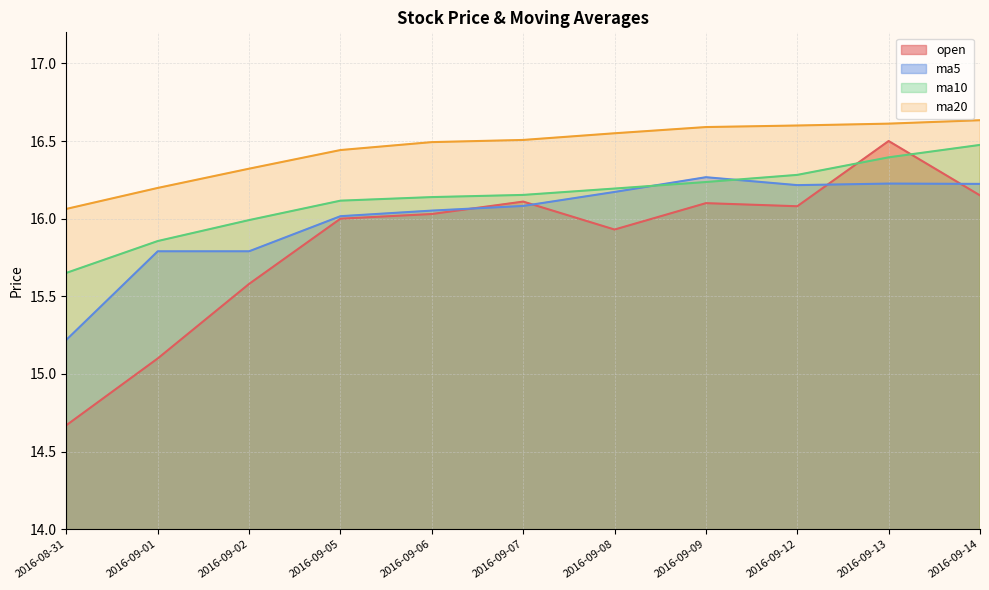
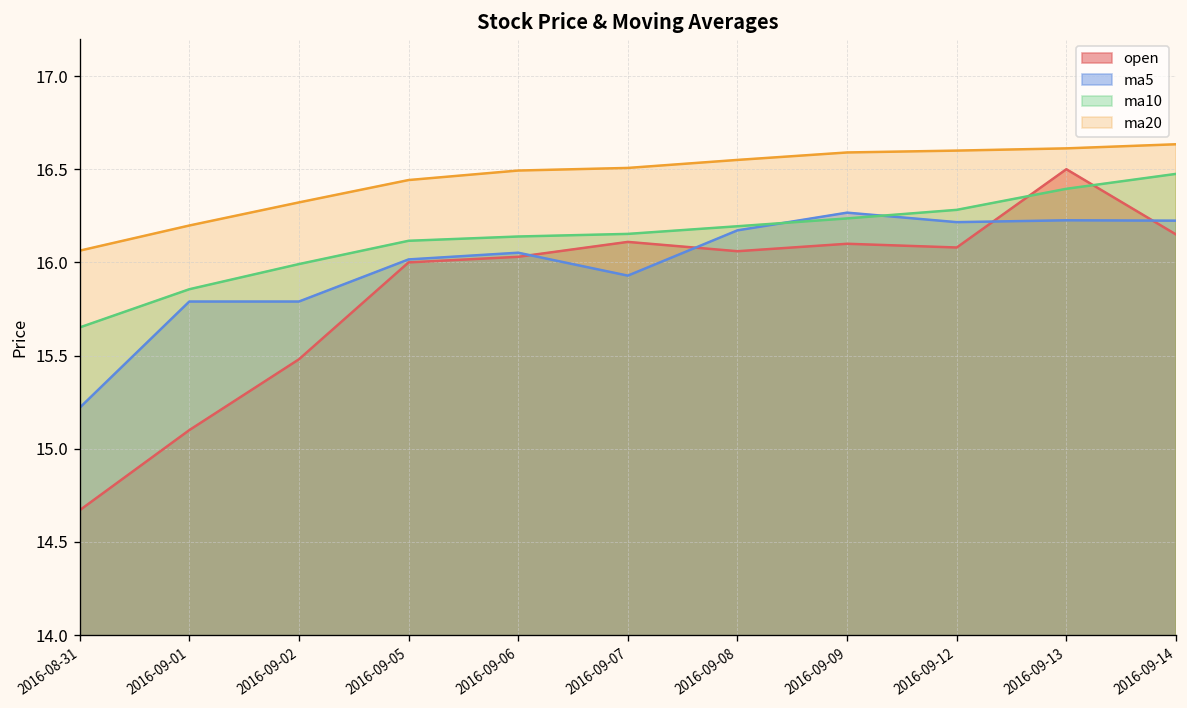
  {
    "open": {
      "2016-08-31": 14.67,
      "2016-09-01": 15.10,
-     "2016-09-02": 15.58,
+     "2016-09-02": 15.48,
      "2016-09-06": 16.03,
      "2016-09-07": 16.11,
-     "2016-09-08": 15.93,
+     "2016-09-08": 16.06,
      "2016-09-09": 16.10,
      "2016-09-12": 16.08,
      "2016-09-13": 16.50,
      "2016-09-14": 16.15
    },
    "ma5": {
      "2016-08-31": 15.22,
      "2016-09-01": 15.79,
      "2016-09-02": 15.79,
      "2016-09-06": 16.05,
-     "2016-09-07": 16.08,
+     "2016-09-07": 15.93,
      "2016-09-08": 16.17,
      "2016-09-09": 16.27,
      "2016-09-12": 16.22,
      "2016-09-13": 16.23,
      "2016-09-14": 16.22
    },
    "ma10": {
      "2016-08-31": 15.65,
      "2016-09-01": 15.86,
      "2016-09-02": 15.99,
      "2016-09-05": 16.12,
      "2016-09-06": 16.14,
      "2016-09-07": 16.15,
      "2016-09-08": 16.19,
      "2016-09-09": 16.24,
      "2016-09-12": 16.28,
      "2016-09-13": 16.40,
      "2016-09-14": 16.48
    },
    "ma20": {
      "2016-08-31": 16.06,
      "2016-09-01": 16.20,
      "2016-09-02": 16.32,
      "2016-09-05": 16.44,
      "2016-09-06": 16.49,
      "2016-09-07": 16.51,
      "2016-09-08": 16.55,
      "2016-09-09": 16.59,
      "2016-09-12": 16.60,
      "2016-09-13": 16.61,
      "2016-09-14": 16.63
    }
  }
